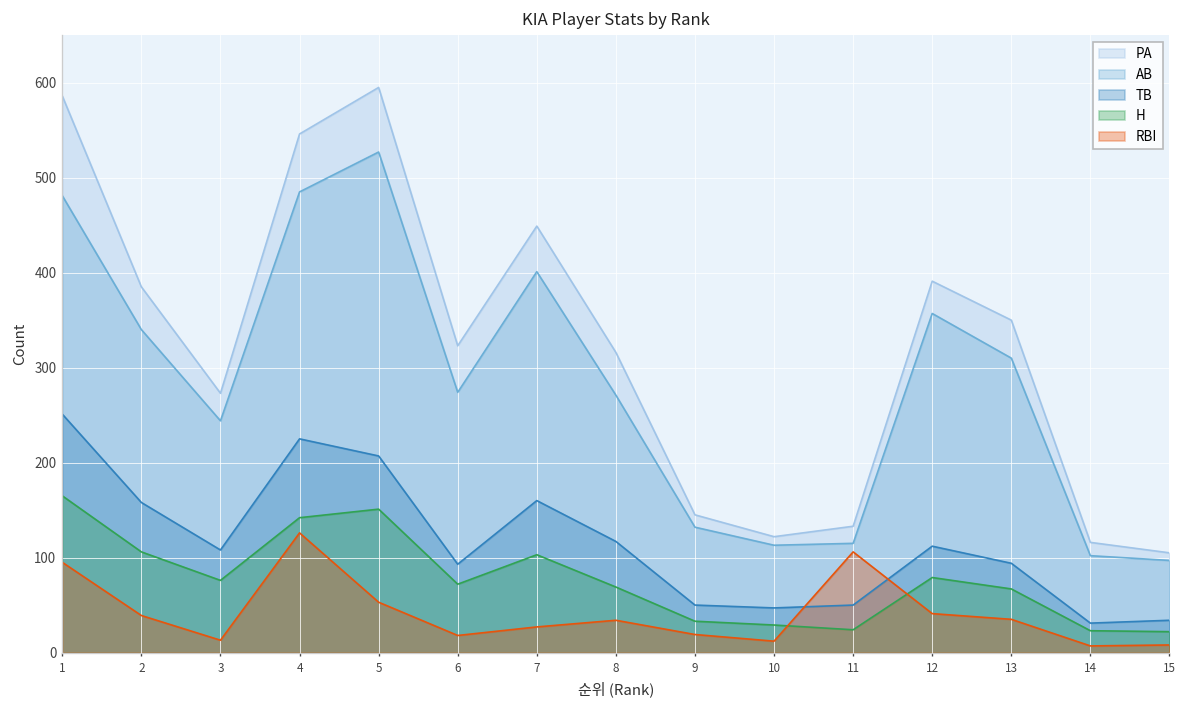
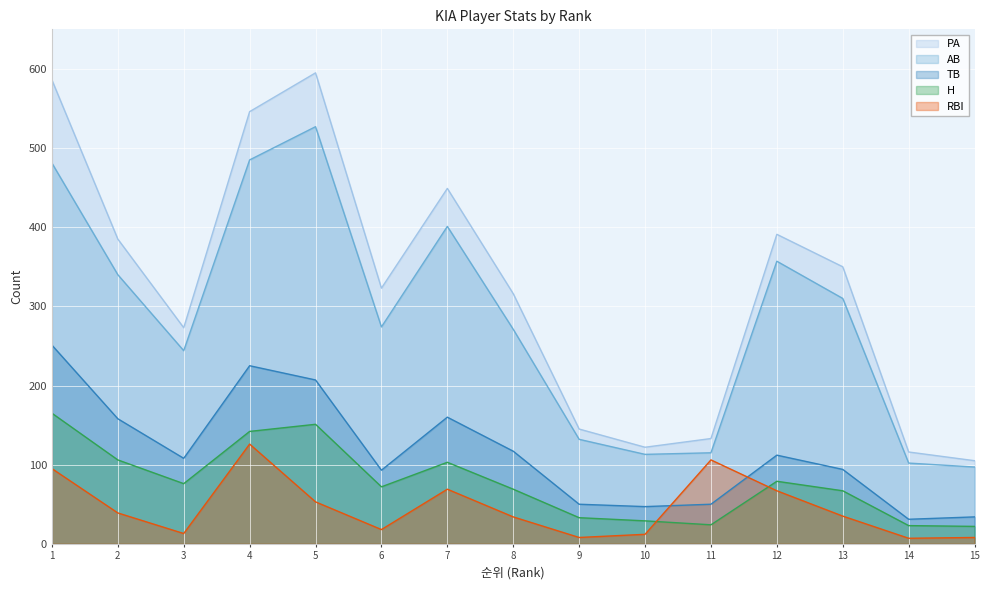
  {
    "RBI": {
      "1": 100,
      "2": 40,
      "3": 10,
      "4": 130,
      "5": 50,
      "6": 20,
-     "7": 30,
+     "7": 70,
      "8": 30,
-     "9": 20,
+     "9": 10,
      "10": 10,
      "11": 110,
-     "12": 40,
+     "12": 70,
      "13": 40,
      "14": 10,
      "15": 10
    }
  }
